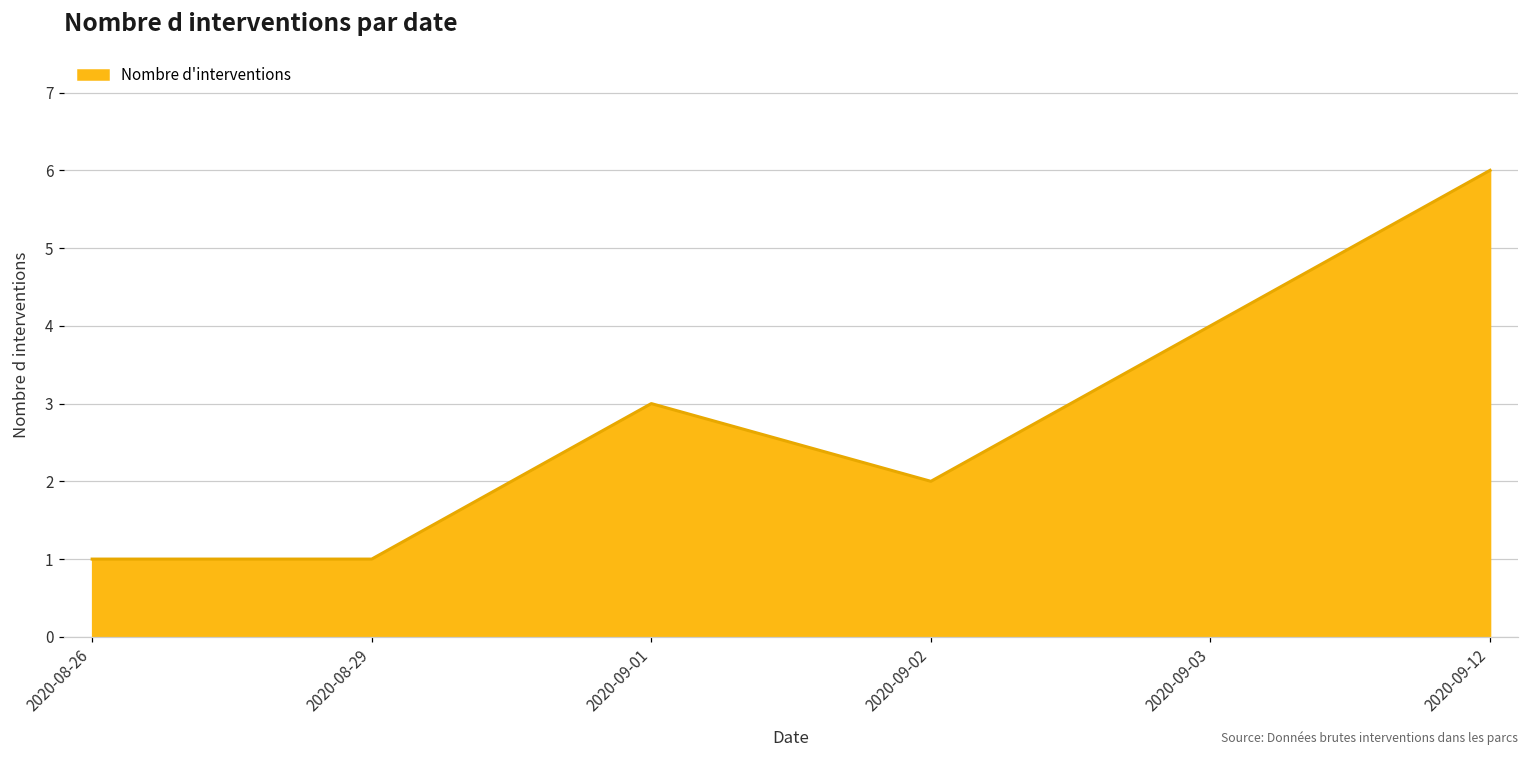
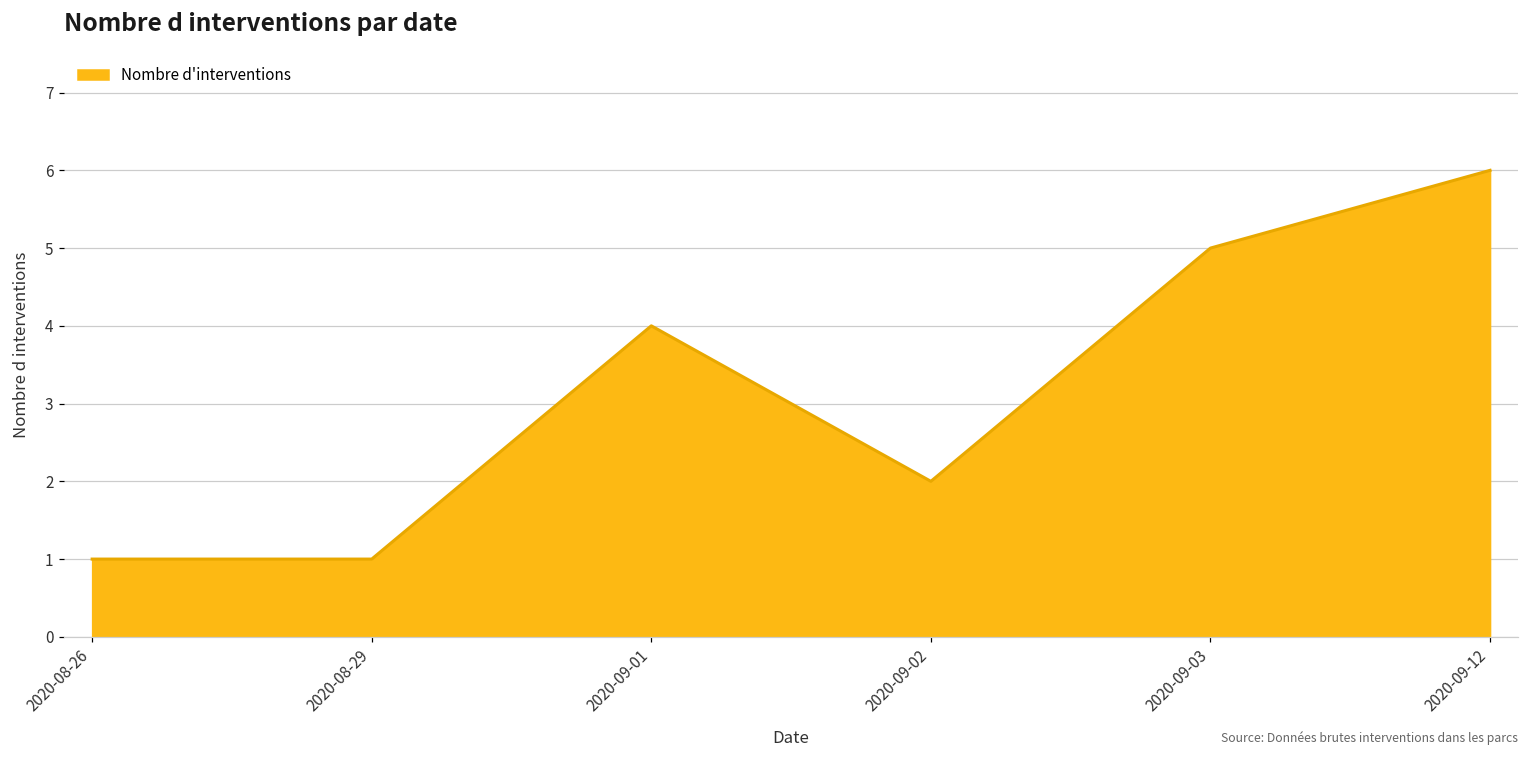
  {
    "2020-08-26": 1,
    "2020-08-29": 1,
-   "2020-09-01": 3,
+   "2020-09-01": 4,
    "2020-09-02": 2,
-   "2020-09-03": 4,
+   "2020-09-03": 5,
    "2020-09-12": 6
  }
